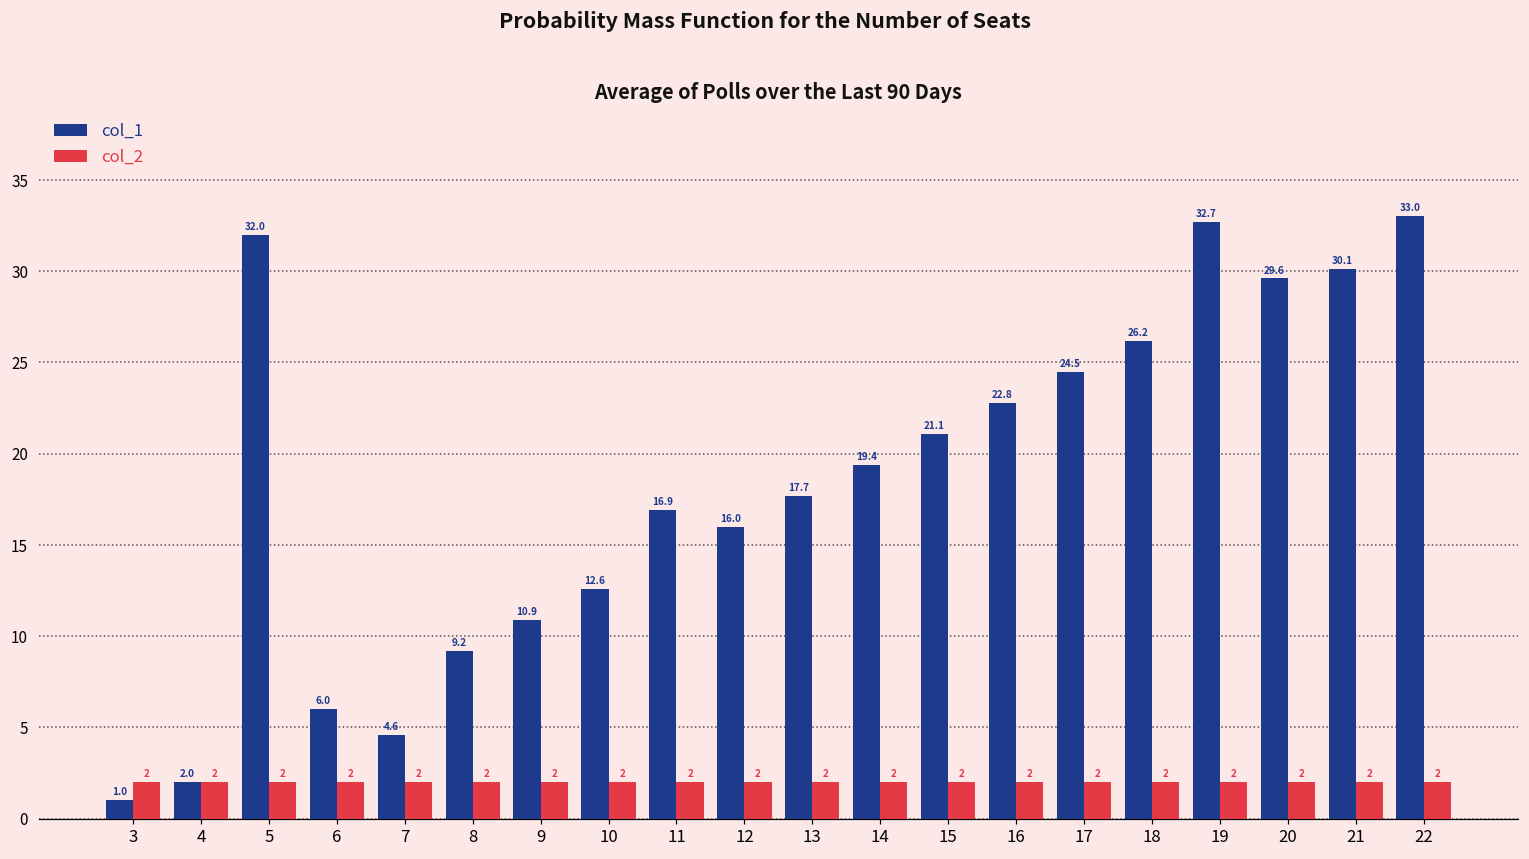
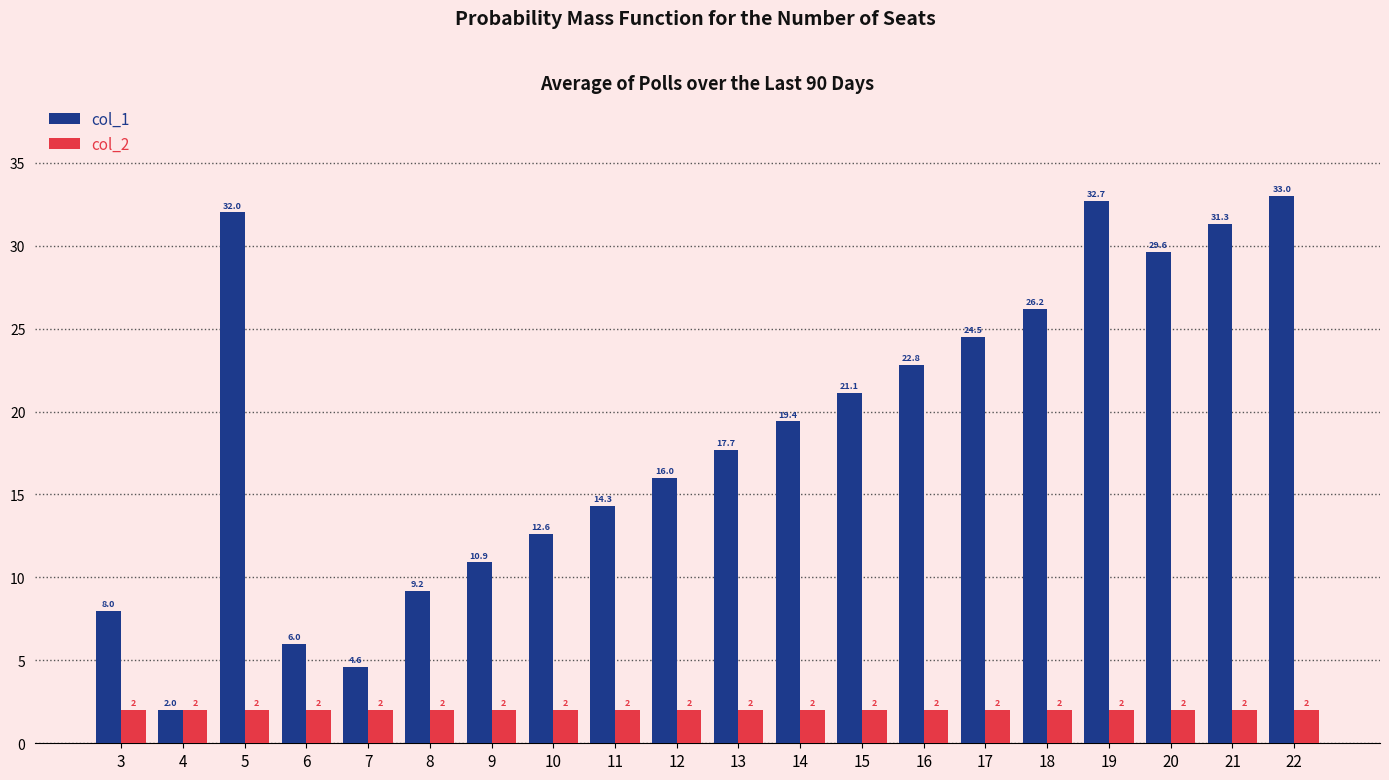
  {
    "col_1": {
-     "3": 1.0,
+     "3": 8.0,
      "4": 2.0,
      "5": 32.0,
      "6": 6.0,
      "7": 4.6,
      "8": 9.2,
      "9": 10.9,
      "10": 12.6,
-     "11": 16.9,
+     "11": 14.3,
      "12": 16.0,
      "13": 17.7,
      "14": 19.4,
      "15": 21.1,
      "16": 22.8,
      "17": 24.5,
      "18": 26.2,
      "19": 32.7,
      "20": 29.6,
-     "21": 30.1,
+     "21": 31.3,
      "22": 33.0
    },
    "col_2": {
      "3": 2,
      "4": 2,
      "5": 2,
      "6": 2,
      "7": 2,
      "8": 2,
      "9": 2,
      "10": 2,
      "11": 2,
      "12": 2,
      "13": 2,
      "14": 2,
      "15": 2,
      "16": 2,
      "17": 2,
      "18": 2,
      "19": 2,
      "20": 2,
      "21": 2,
      "22": 2
    }
  }
